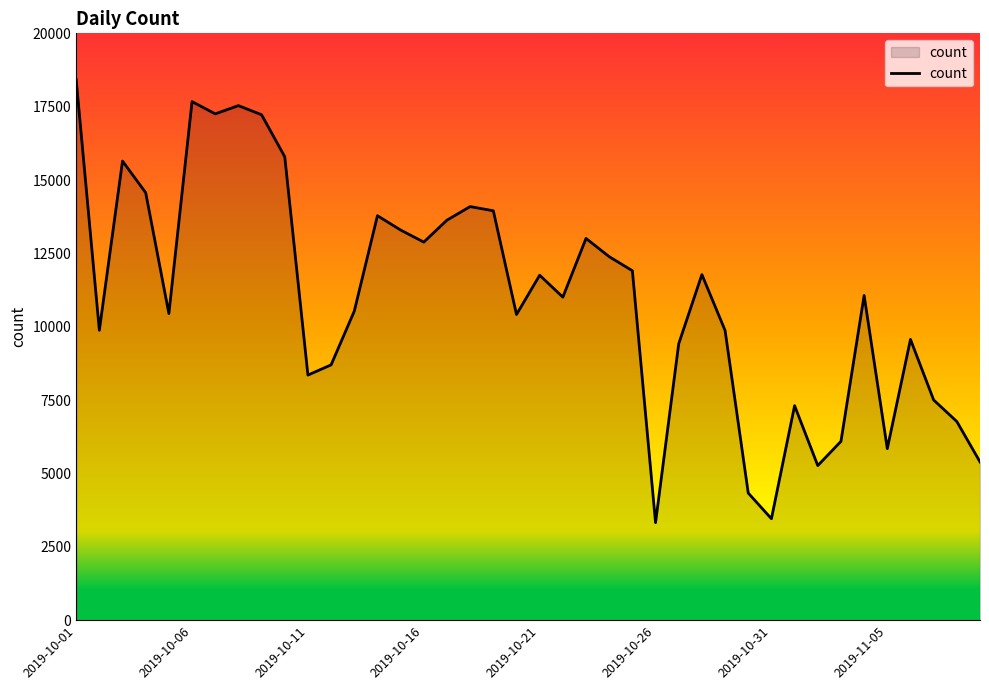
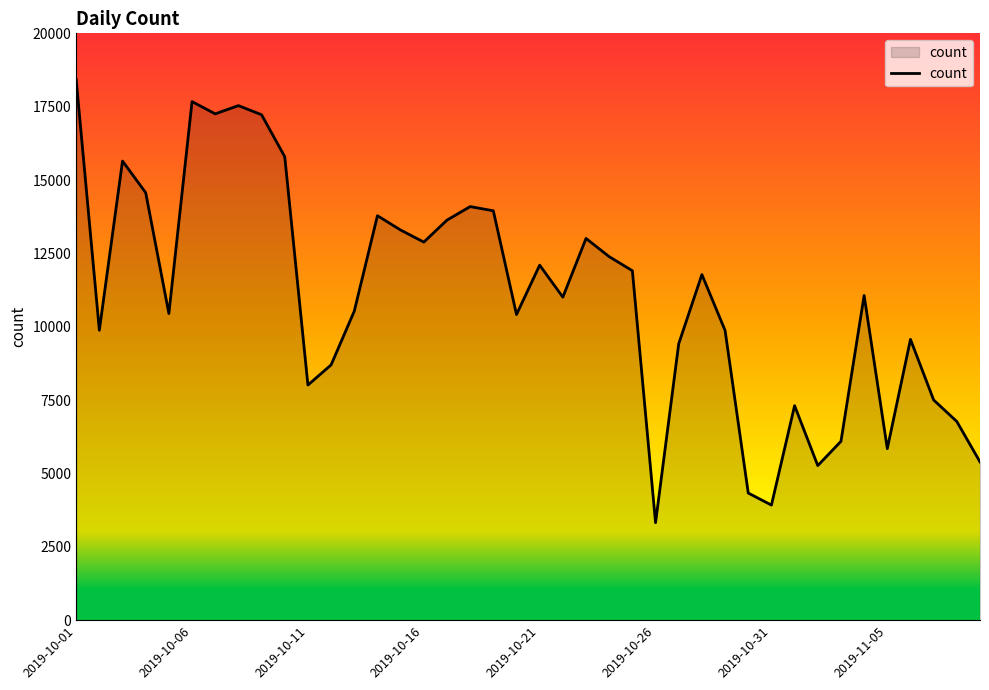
  {
    "2019-10-01": 18400,
    "2019-10-06": 17700,
-   "2019-10-11": 8400,
+   "2019-10-11": 8000,
    "2019-10-16": 12900,
-   "2019-10-21": 11800,
+   "2019-10-21": 12100,
    "2019-10-26": 3300,
-   "2019-10-31": 3500,
+   "2019-10-31": 3900,
    "2019-11-05": 5800
  }
